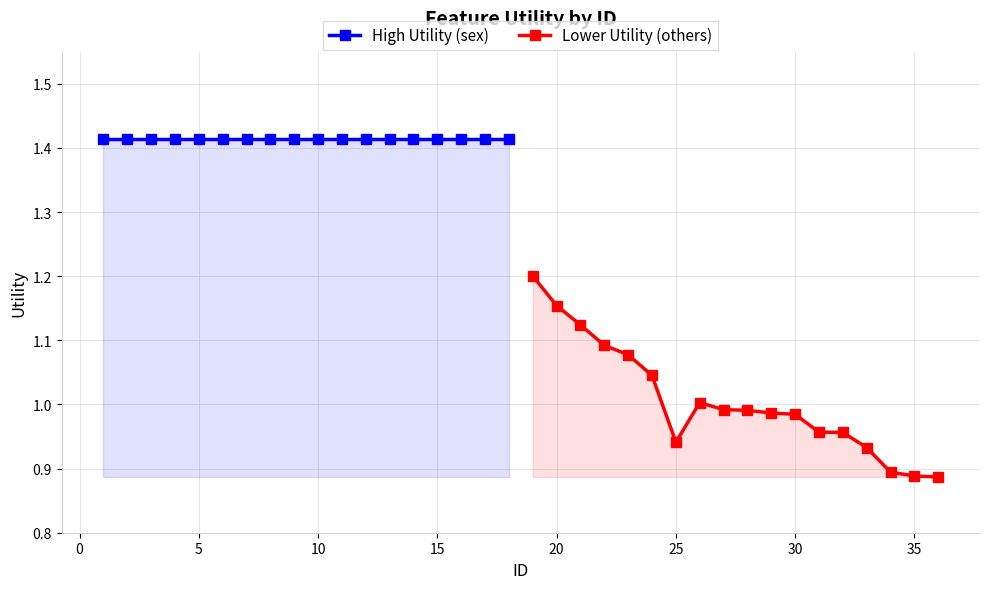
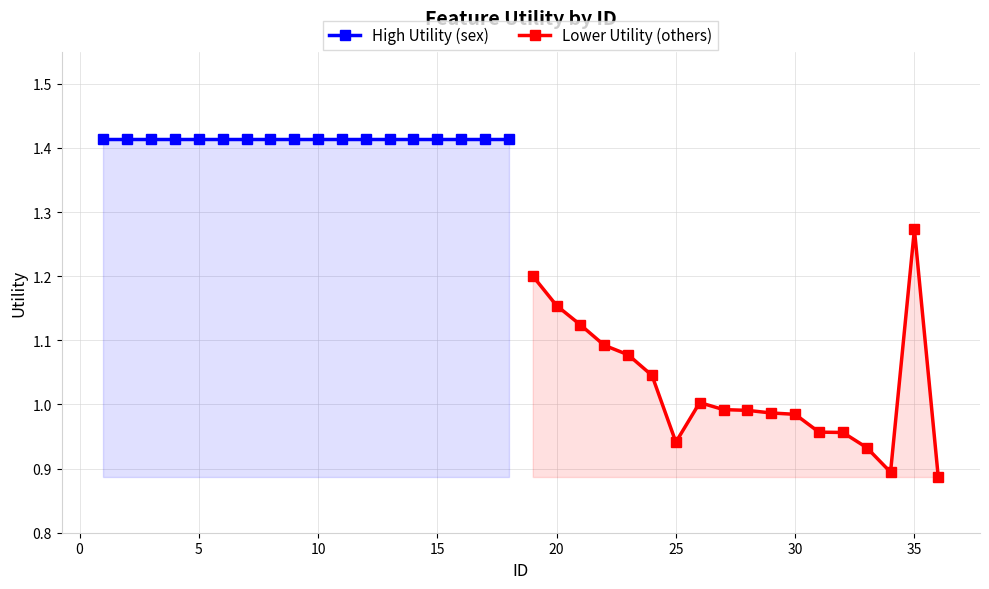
  {
    "High Utility (sex)": {
      "5": 1.41,
      "10": 1.41,
      "15": 1.41
    },
    "Lower Utility (others)": {
      "20": 1.15,
      "25": 0.94,
      "30": 0.98,
-     "35": 0.89
+     "35": 1.27
    }
  }
